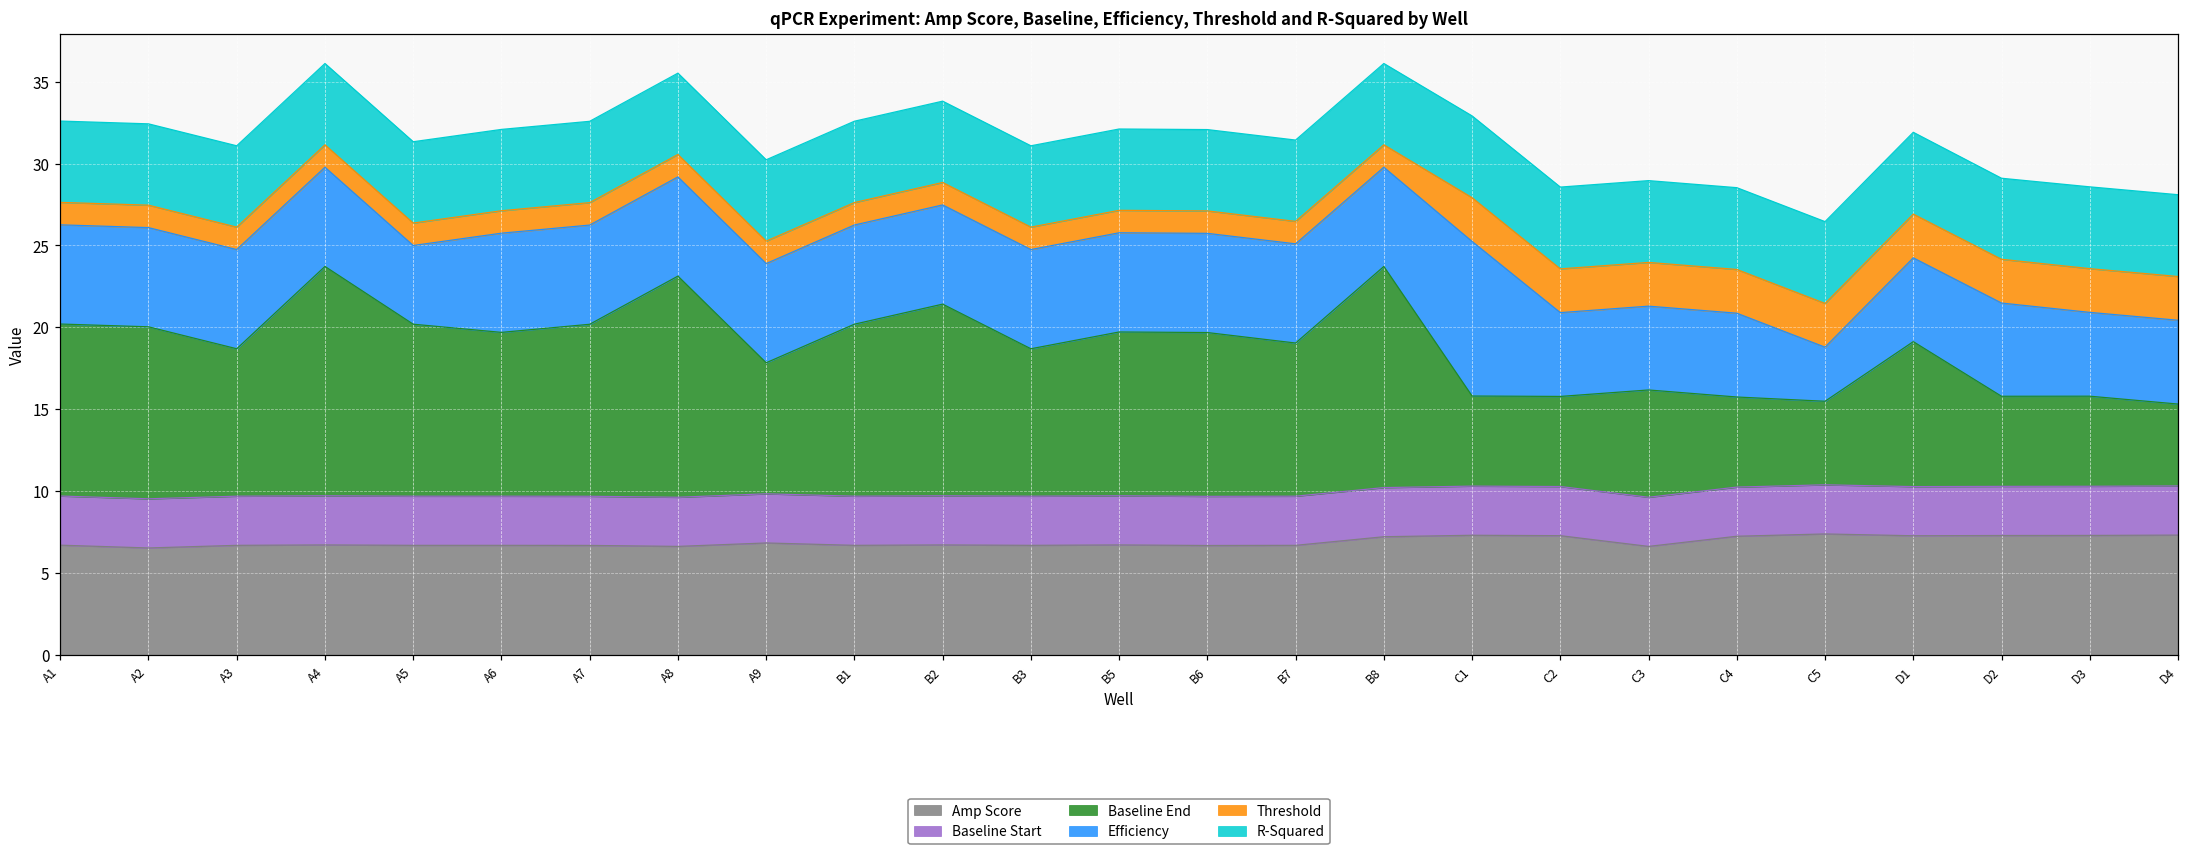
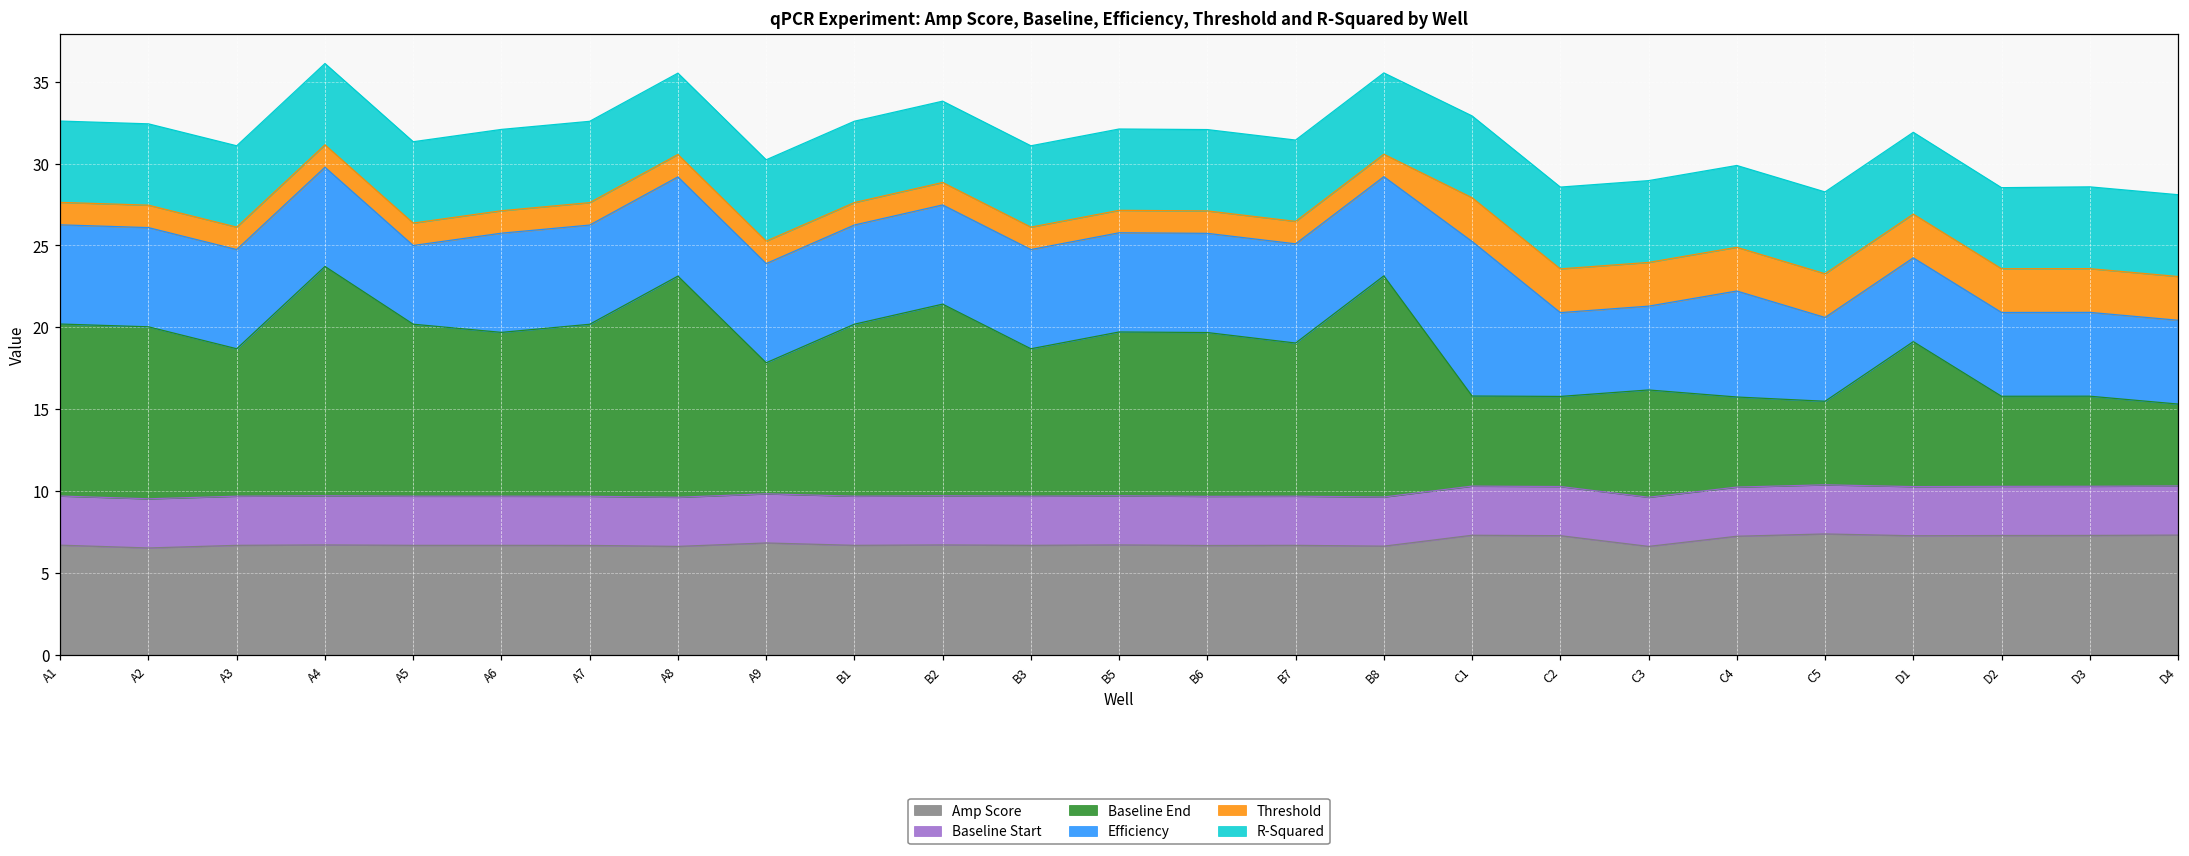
  {
    "Amp Score": {
      "A1": 6.7,
      "A2": 6.5,
      "A3": 6.7,
      "A4": 6.7,
      "A5": 6.7,
      "A6": 6.7,
      "A7": 6.7,
      "A8": 6.6,
      "A9": 6.8,
      "B1": 6.7,
      "B2": 6.7,
      "B3": 6.7,
      "B5": 6.7,
      "B6": 6.7,
      "B7": 6.7,
-     "B8": 7.2,
+     "B8": 6.6,
      "C1": 7.3,
      "C2": 7.3,
      "C3": 6.6,
      "C4": 7.3,
      "C5": 7.4,
      "D1": 7.3,
      "D2": 7.3,
      "D3": 7.3,
      "D4": 7.3
    },
    "Baseline Start": {
      "A1": 3.0,
      "A2": 3.0,
      "A3": 3.0,
      "A4": 3.0,
      "A5": 3.0,
      "A6": 3.0,
      "A7": 3.0,
      "A8": 3.0,
      "A9": 3.0,
      "B1": 3.0,
      "B2": 3.0,
      "B3": 3.0,
      "B5": 3.0,
      "B6": 3.0,
      "B7": 3.0,
      "B8": 3.0,
      "C1": 3.0,
      "C2": 3.0,
      "C3": 3.0,
      "C4": 3.0,
      "C5": 3.0,
      "D1": 3.0,
      "D2": 3.0,
      "D3": 3.0,
      "D4": 3.0
    },
    "Baseline End": {
      "A1": 10.5,
      "A2": 10.5,
      "A3": 9.0,
      "A4": 14.0,
      "A5": 10.5,
      "A6": 10.0,
      "A7": 10.5,
      "A8": 13.5,
      "A9": 8.0,
      "B1": 10.5,
      "B2": 11.7,
      "B3": 9.0,
      "B5": 10.0,
      "B6": 10.0,
      "B7": 9.4,
      "B8": 13.5,
      "C1": 5.5,
      "C2": 5.5,
      "C3": 6.5,
      "C4": 5.5,
      "C5": 5.1,
      "D1": 8.9,
      "D2": 5.5,
      "D3": 5.5,
      "D4": 5.0
    },
    "Efficiency": {
      "A1": 6.1,
      "A2": 6.1,
      "A3": 6.1,
      "A4": 6.1,
      "A5": 4.8,
      "A6": 6.1,
      "A7": 6.1,
      "A8": 6.1,
      "A9": 6.1,
      "B1": 6.1,
      "B2": 6.1,
      "B3": 6.1,
      "B5": 6.1,
      "B6": 6.1,
      "B7": 6.1,
      "B8": 6.1,
      "C1": 9.4,
      "C2": 5.1,
      "C3": 5.1,
-     "C4": 5.1,
-     "C5": 3.3,
+     "C4": 6.5,
+     "C5": 5.1,
      "D1": 5.1,
-     "D2": 5.7,
+     "D2": 5.1,
      "D3": 5.1,
      "D4": 5.1
    },
    "Threshold": {
      "A1": 1.4,
      "A2": 1.4,
      "A3": 1.4,
      "A4": 1.4,
      "A5": 1.4,
      "A6": 1.4,
      "A7": 1.4,
      "A8": 1.4,
      "A9": 1.4,
      "B1": 1.4,
      "B2": 1.4,
      "B3": 1.4,
      "B5": 1.4,
      "B6": 1.4,
      "B7": 1.4,
      "B8": 1.4,
      "C1": 2.7,
      "C2": 2.7,
      "C3": 2.7,
      "C4": 2.7,
      "C5": 2.7,
      "D1": 2.7,
      "D2": 2.7,
      "D3": 2.7,
      "D4": 2.7
    },
    "R-Squared": {
      "A1": 5.0,
      "A2": 5.0,
      "A3": 5.0,
      "A4": 5.0,
      "A5": 5.0,
      "A6": 5.0,
      "A7": 5.0,
      "A8": 5.0,
      "A9": 5.0,
      "B1": 5.0,
      "B2": 5.0,
      "B3": 5.0,
      "B5": 5.0,
      "B6": 5.0,
      "B7": 5.0,
      "B8": 5.0,
      "C1": 5.0,
      "C2": 5.0,
      "C3": 5.0,
      "C4": 5.0,
      "C5": 5.0,
      "D1": 5.0,
      "D2": 4.9,
      "D3": 5.0,
      "D4": 5.0
    }
  }
